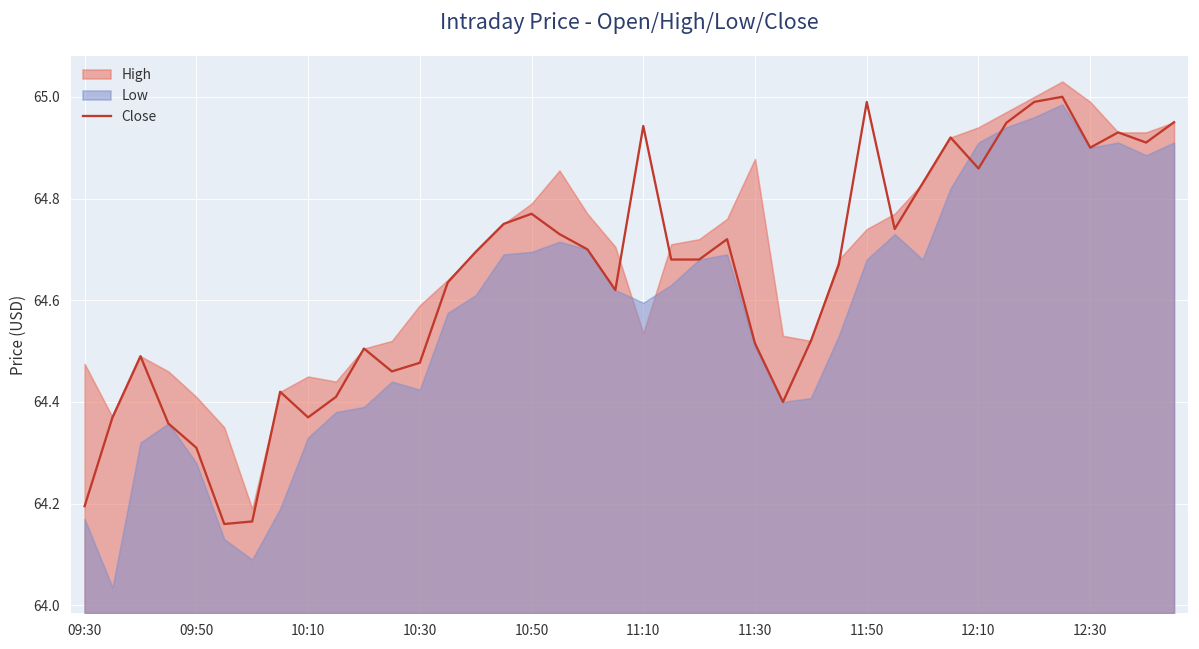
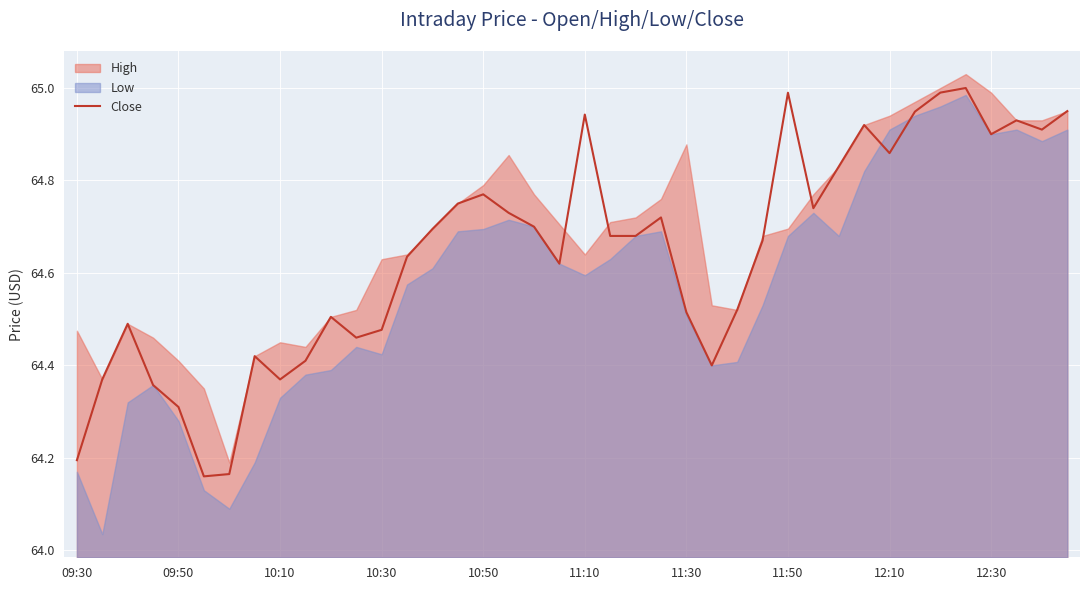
  {
    "Close": {
      "09:30": 64.19,
      "09:50": 64.31,
      "10:10": 64.37,
      "10:30": 64.48,
      "10:50": 64.77,
      "11:10": 64.94,
      "11:30": 64.51,
      "11:50": 64.99,
      "12:10": 64.86
    },
    "High": {
      "09:30": 64.47,
      "09:50": 64.41,
      "10:10": 64.45,
-     "10:30": 64.59,
+     "10:30": 64.63,
      "10:50": 64.79,
-     "11:10": 64.54,
+     "11:10": 64.64,
      "11:30": 64.88,
-     "11:50": 64.74,
+     "11:50": 64.70,
      "12:10": 64.94,
      "12:30": 64.99
    },
    "Low": {
      "09:30": 64.17,
      "09:50": 64.28,
      "10:10": 64.33,
      "10:30": 64.42,
      "10:50": 64.69,
      "11:10": 64.60,
      "11:30": 64.51,
      "11:50": 64.68,
      "12:10": 64.91
    }
  }
